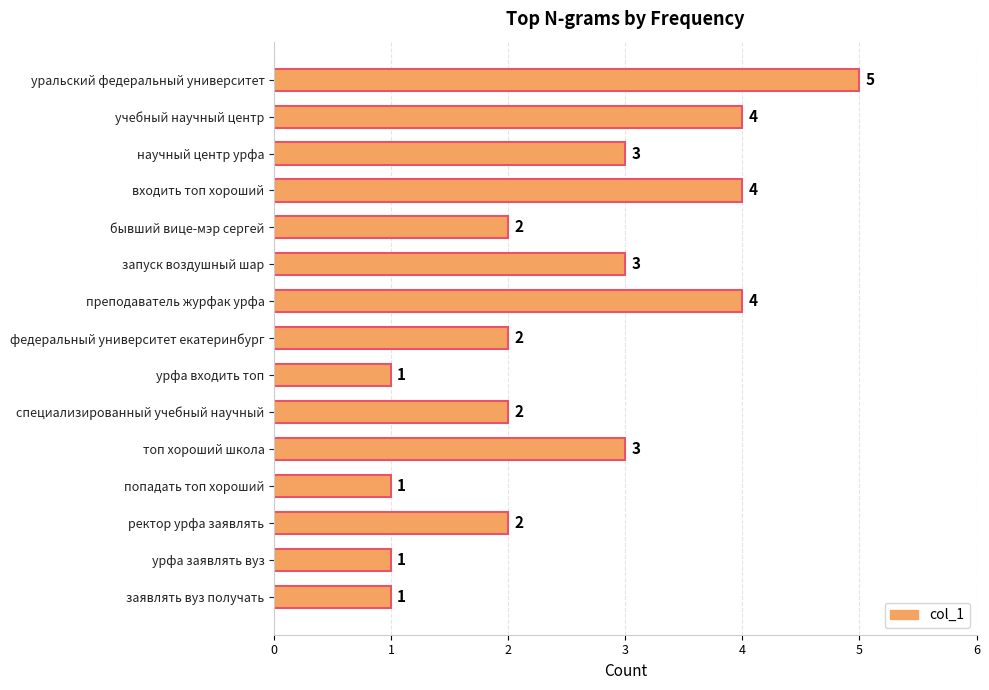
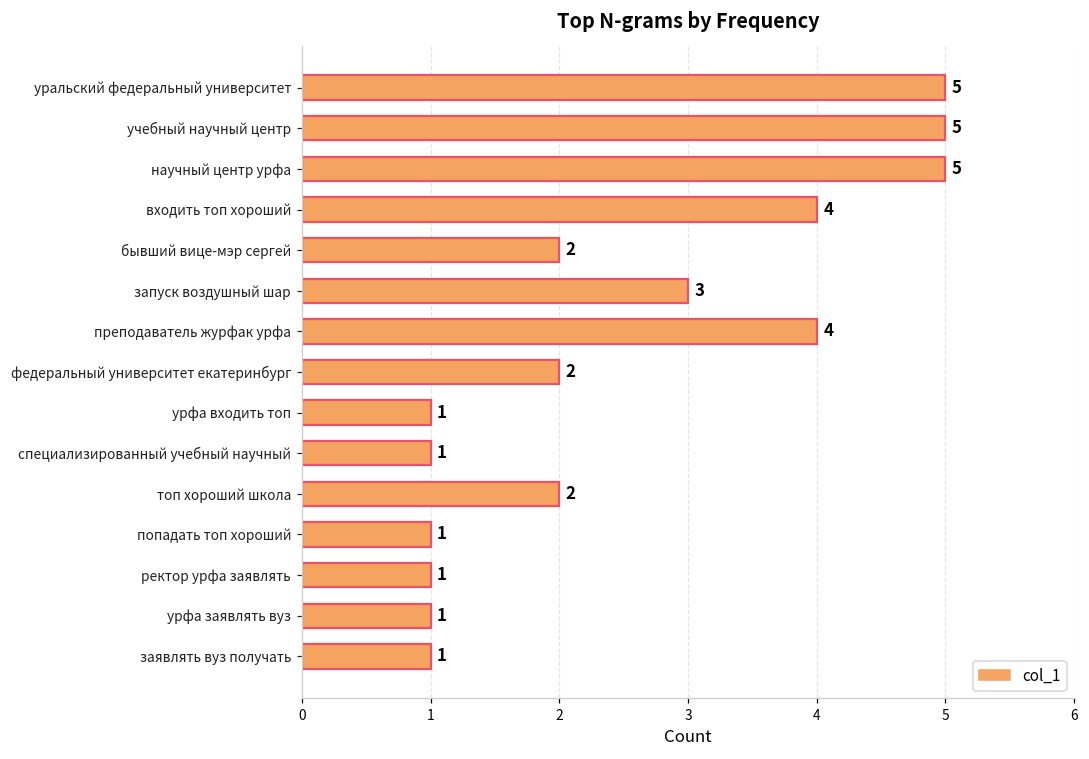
  {
    "уральский федеральный университет": 5,
-   "учебный научный центр": 4,
-   "научный центр урфа": 3,
+   "учебный научный центр": 5,
+   "научный центр урфа": 5,
    "входить топ хороший": 4,
    "бывший вице-мэр сергей": 2,
    "запуск воздушный шар": 3,
    "преподаватель журфак урфа": 4,
    "федеральный университет екатеринбург": 2,
    "урфа входить топ": 1,
-   "специализированный учебный научный": 2,
-   "топ хороший школа": 3,
+   "специализированный учебный научный": 1,
+   "топ хороший школа": 2,
    "попадать топ хороший": 1,
-   "ректор урфа заявлять": 2,
+   "ректор урфа заявлять": 1,
    "урфа заявлять вуз": 1,
    "заявлять вуз получать": 1
  }
